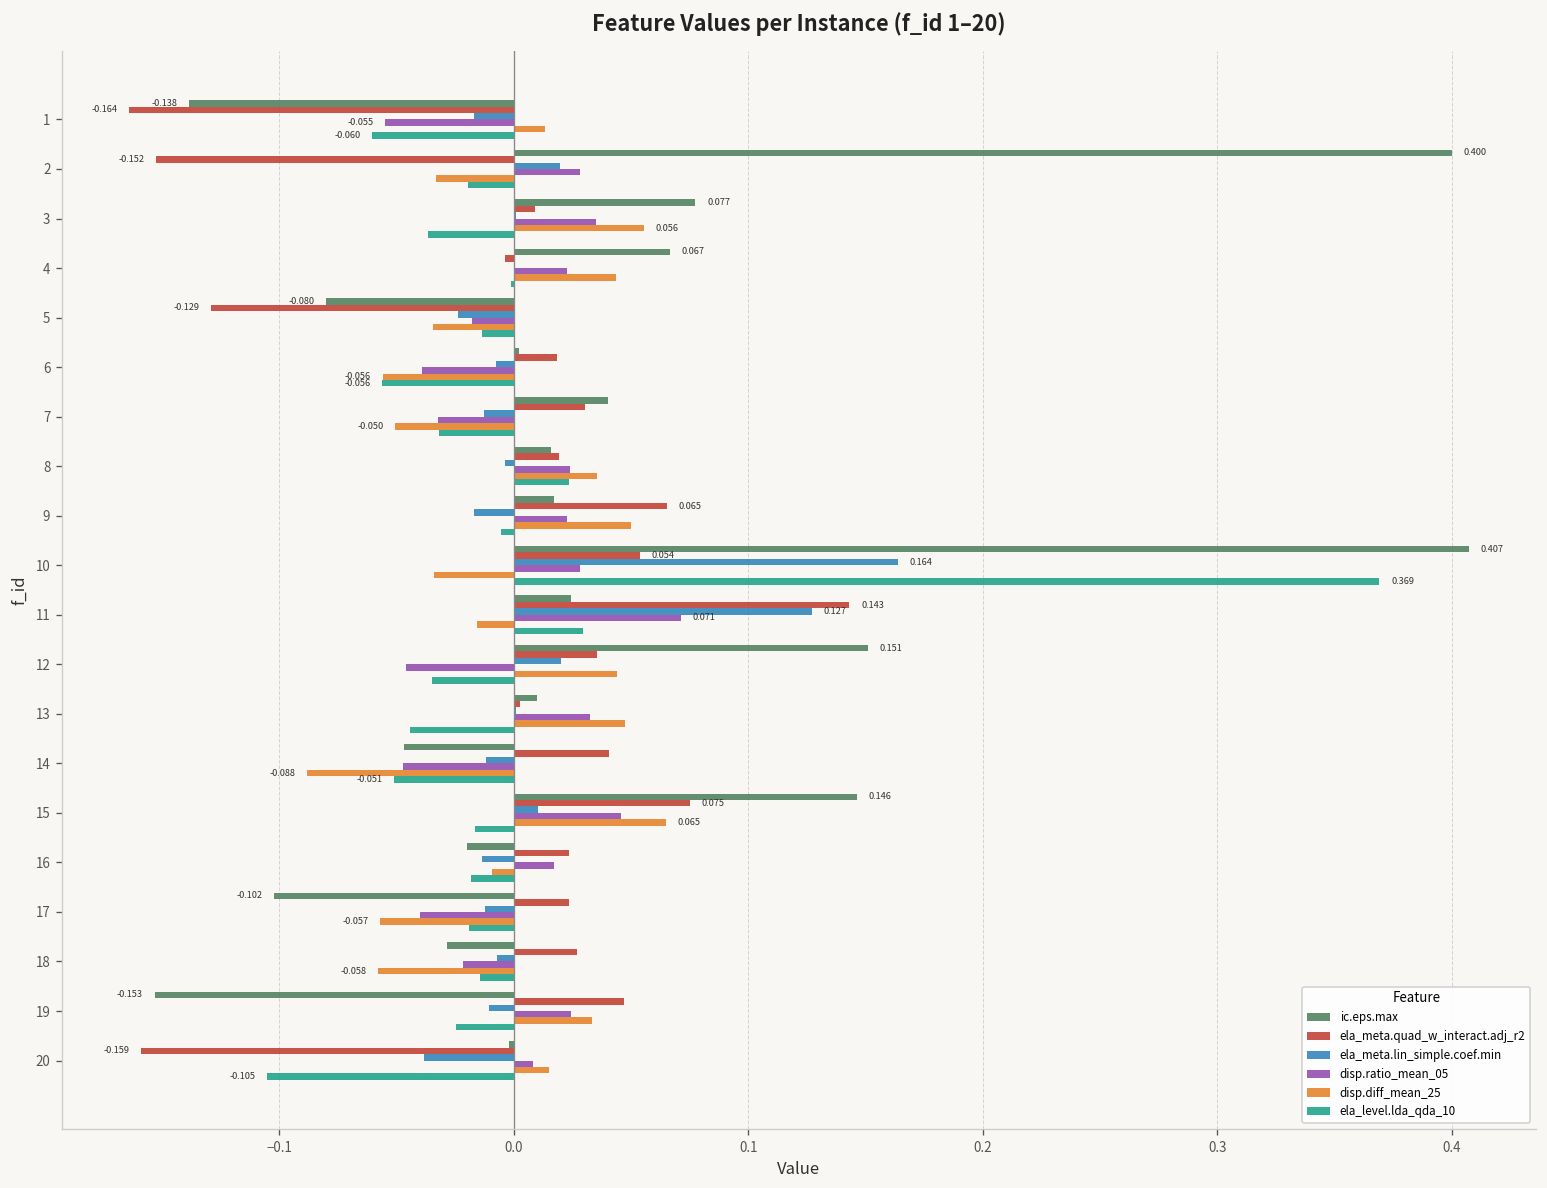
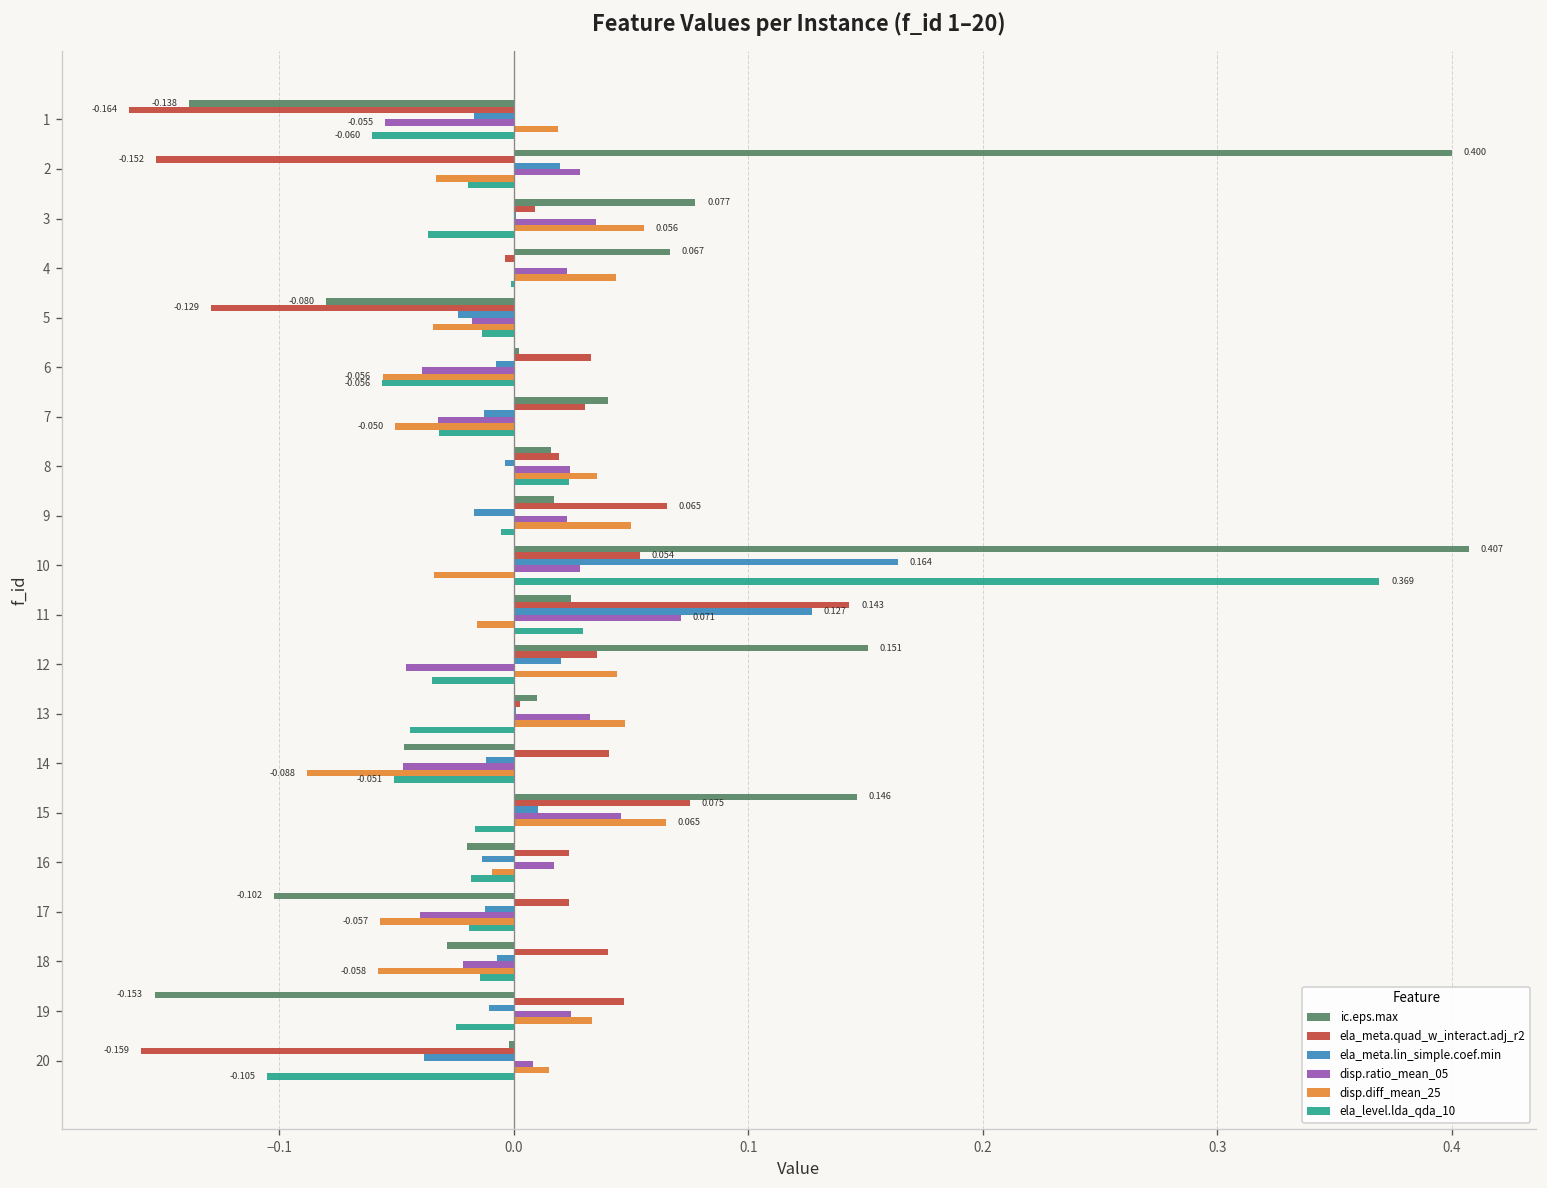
  {
    "ic.eps.max": {
      "1": -0.138,
      "2": 0.400,
      "3": 0.077,
      "4": 0.067,
      "5": -0.080,
      "10": 0.407,
      "12": 0.151,
      "15": 0.146,
      "17": -0.102,
      "19": -0.153
    },
    "ela_meta.quad_w_interact.adj_r2": {
      "3": 0.009,
      "4": -0.004,
-     "6": 0.019,
+     "6": 0.033,
      "7": 0.030,
      "8": 0.019,
      "12": 0.036,
      "13": 0.003,
      "14": 0.040,
      "16": 0.024,
      "17": 0.023,
-     "18": 0.027,
+     "18": 0.040,
      "19": 0.047
    },
    "ela_meta.lin_simple.coef.min": {
      "10": 0.164,
      "11": 0.127
    },
    "disp.ratio_mean_05": {
      "1": -0.055,
      "11": 0.071
    },
    "disp.diff_mean_25": {
-     "1": 0.013,
+     "1": 0.019,
      "2": -0.033,
      "4": 0.044,
      "5": -0.034,
      "8": 0.036,
      "9": 0.050,
      "10": -0.034,
      "11": -0.016,
      "12": 0.044,
      "13": 0.048,
      "16": -0.009,
      "19": 0.033,
      "20": 0.015
    },
    "ela_level.lda_qda_10": {
      "1": -0.060,
      "10": 0.369,
      "14": -0.051,
      "20": -0.105
    }
  }
